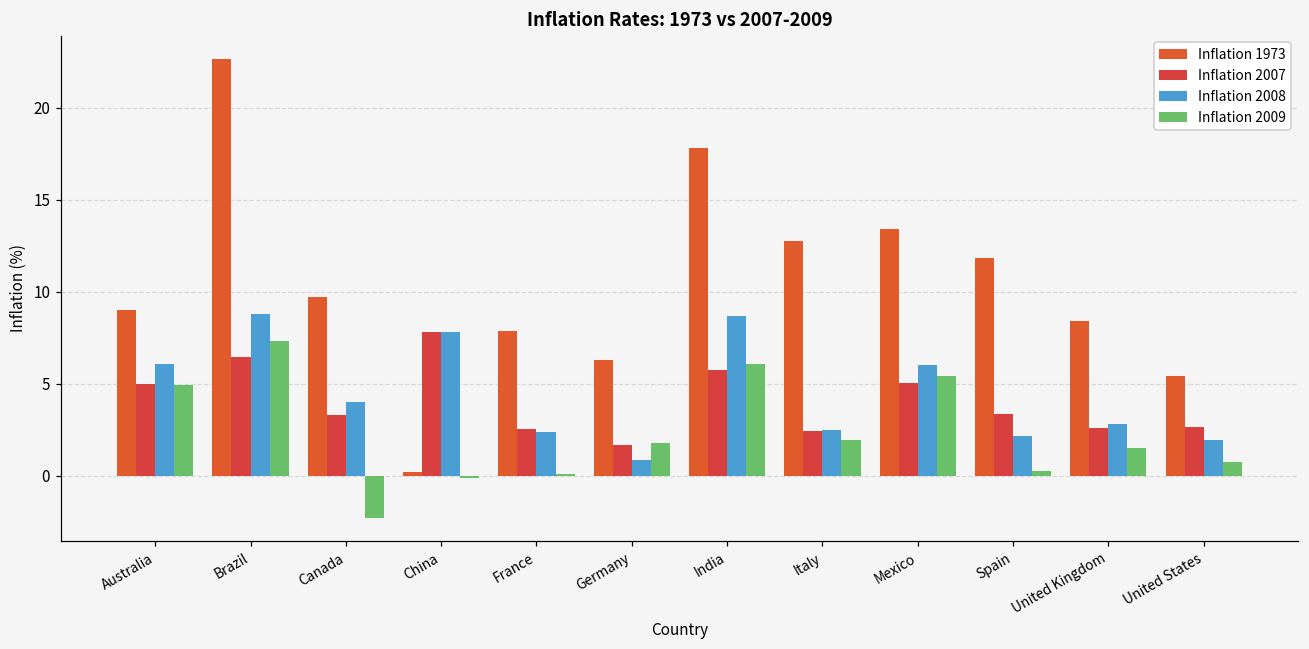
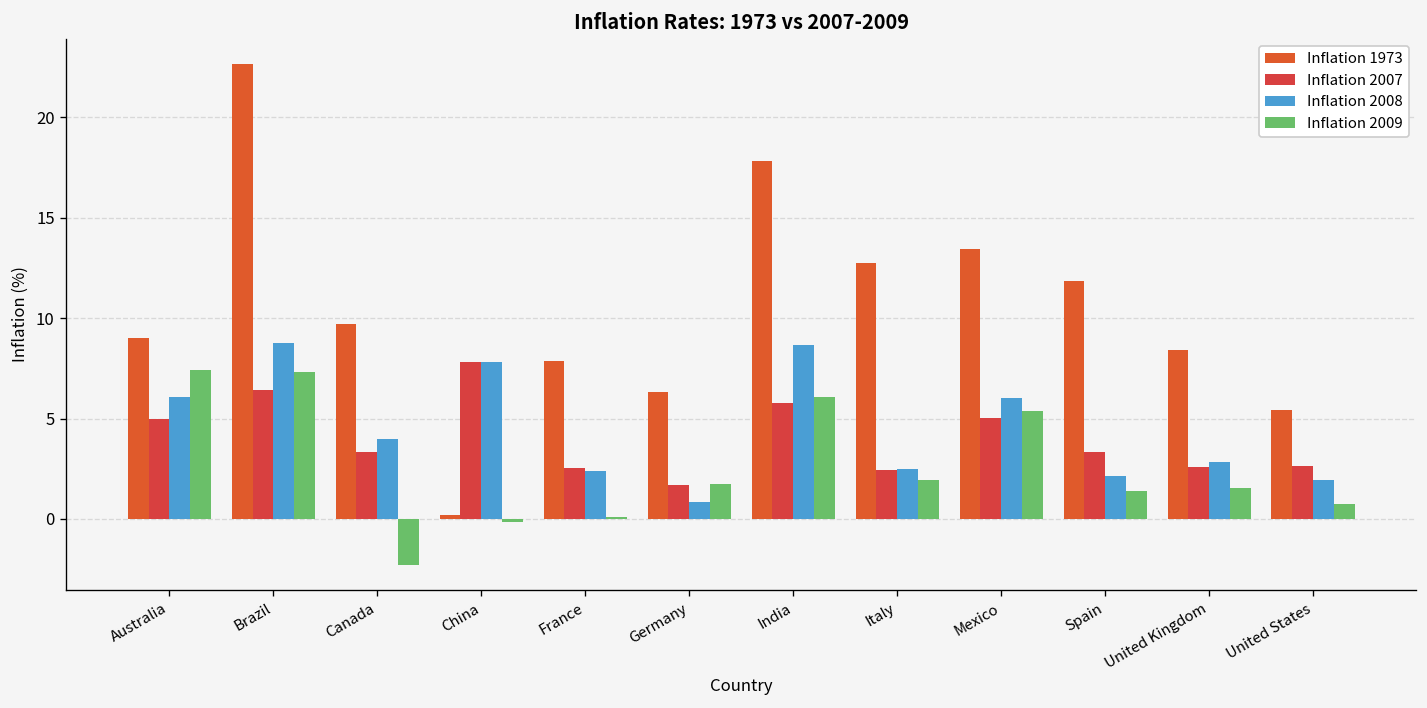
  {
    "Inflation 2008": {
      "Australia": 6.1,
      "Brazil": 8.8,
      "Canada": 4.0,
      "China": 7.8,
      "France": 2.4,
      "Germany": 0.8,
      "India": 8.7,
      "Italy": 2.5,
      "Mexico": 6.0,
      "Spain": 2.1,
      "United Kingdom": 2.8,
      "United States": 2.0
    },
    "Inflation 2009": {
-     "Australia": 4.9,
+     "Australia": 7.4,
      "Brazil": 7.3,
      "Canada": -2.3,
      "Germany": 1.8,
      "India": 6.1,
      "Italy": 2.0,
      "Mexico": 5.4,
-     "Spain": 0.3,
+     "Spain": 1.4,
      "United Kingdom": 1.5,
      "United States": 0.8
    }
  }
